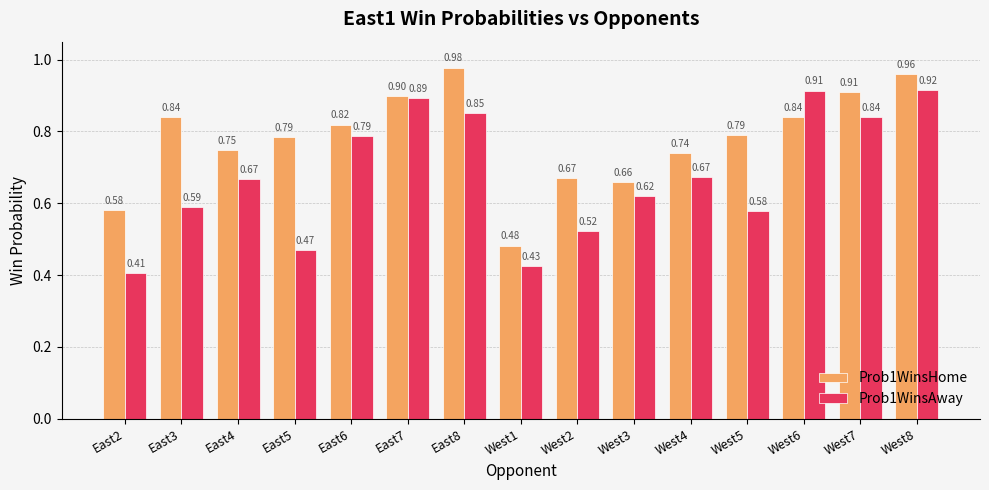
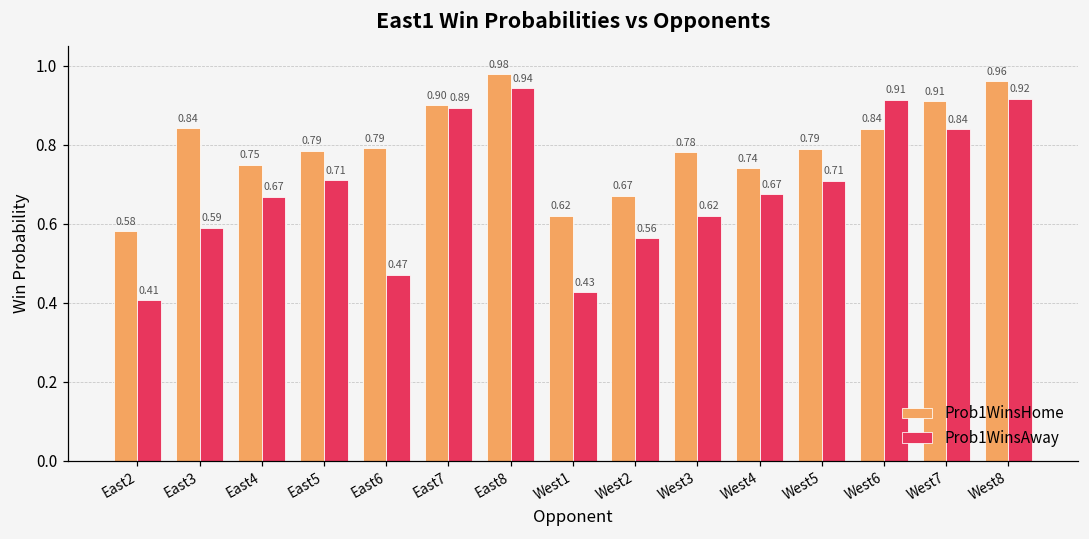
  {
    "Prob1WinsHome": {
      "East2": 0.58,
      "East3": 0.84,
      "East4": 0.75,
      "East5": 0.79,
-     "East6": 0.82,
+     "East6": 0.79,
      "East7": 0.90,
      "East8": 0.98,
-     "West1": 0.48,
+     "West1": 0.62,
      "West2": 0.67,
-     "West3": 0.66,
+     "West3": 0.78,
      "West4": 0.74,
      "West5": 0.79,
      "West6": 0.84,
      "West7": 0.91,
      "West8": 0.96
    },
    "Prob1WinsAway": {
      "East2": 0.41,
      "East3": 0.59,
      "East4": 0.67,
-     "East5": 0.47,
-     "East6": 0.79,
+     "East5": 0.71,
+     "East6": 0.47,
      "East7": 0.89,
-     "East8": 0.85,
+     "East8": 0.94,
      "West1": 0.43,
-     "West2": 0.52,
+     "West2": 0.56,
      "West3": 0.62,
      "West4": 0.67,
-     "West5": 0.58,
+     "West5": 0.71,
      "West6": 0.91,
      "West7": 0.84,
      "West8": 0.92
    }
  }
